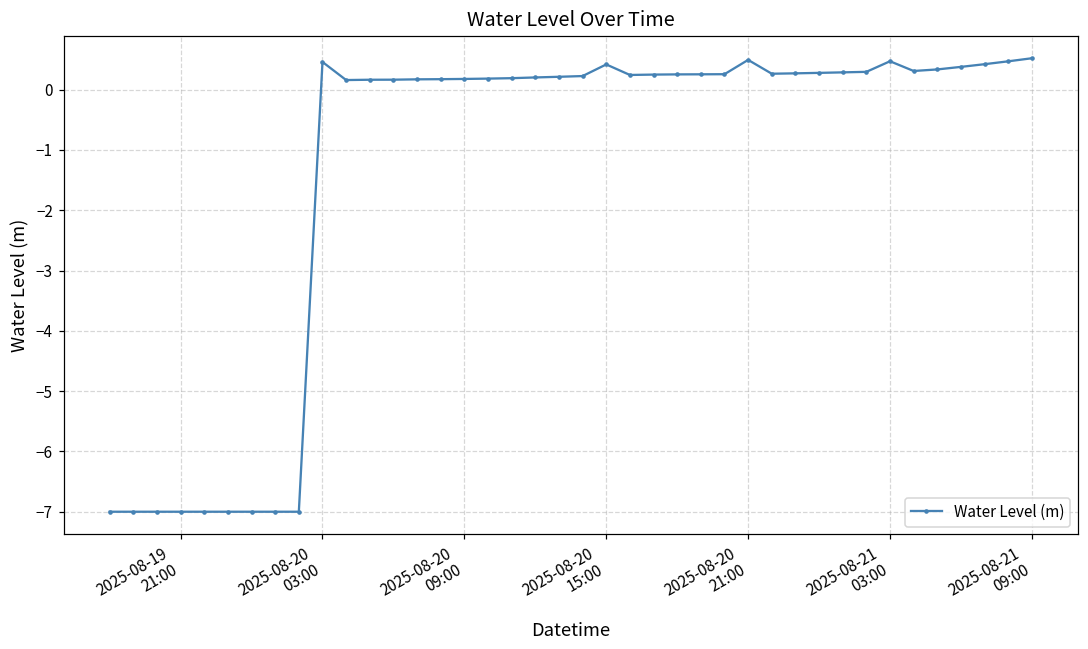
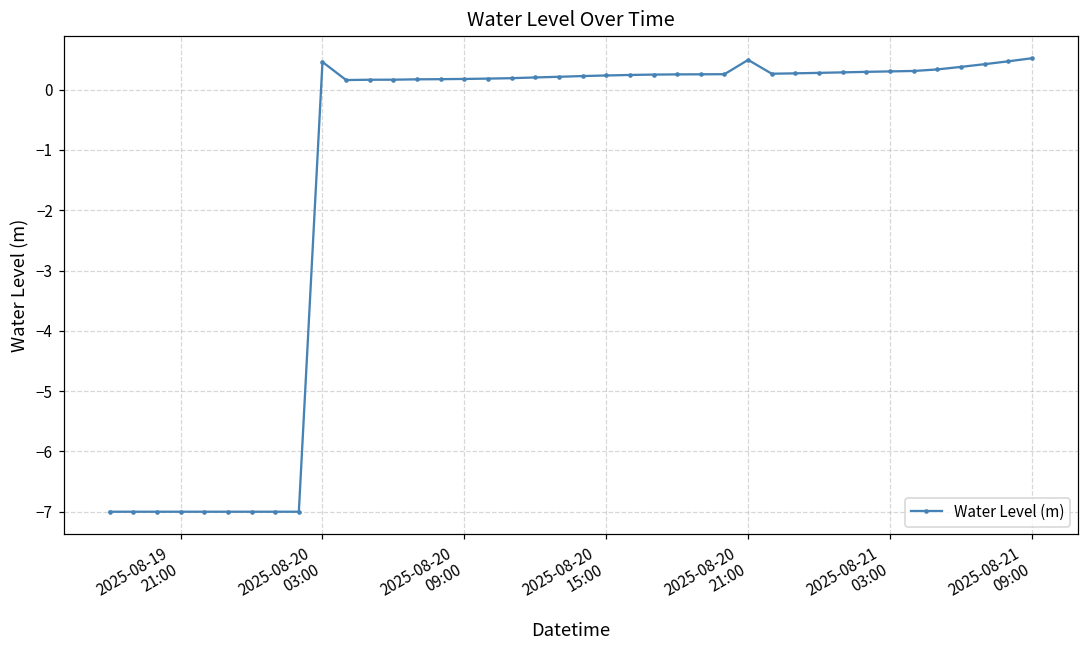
  {
    "2025-08-19 21:00": -7.0,
    "2025-08-20 03:00": 0.5,
    "2025-08-20 09:00": 0.2,
-   "2025-08-20 15:00": 0.4,
+   "2025-08-20 15:00": 0.2,
    "2025-08-20 21:00": 0.5,
-   "2025-08-21 03:00": 0.5,
+   "2025-08-21 03:00": 0.3,
    "2025-08-21 09:00": 0.5
  }
